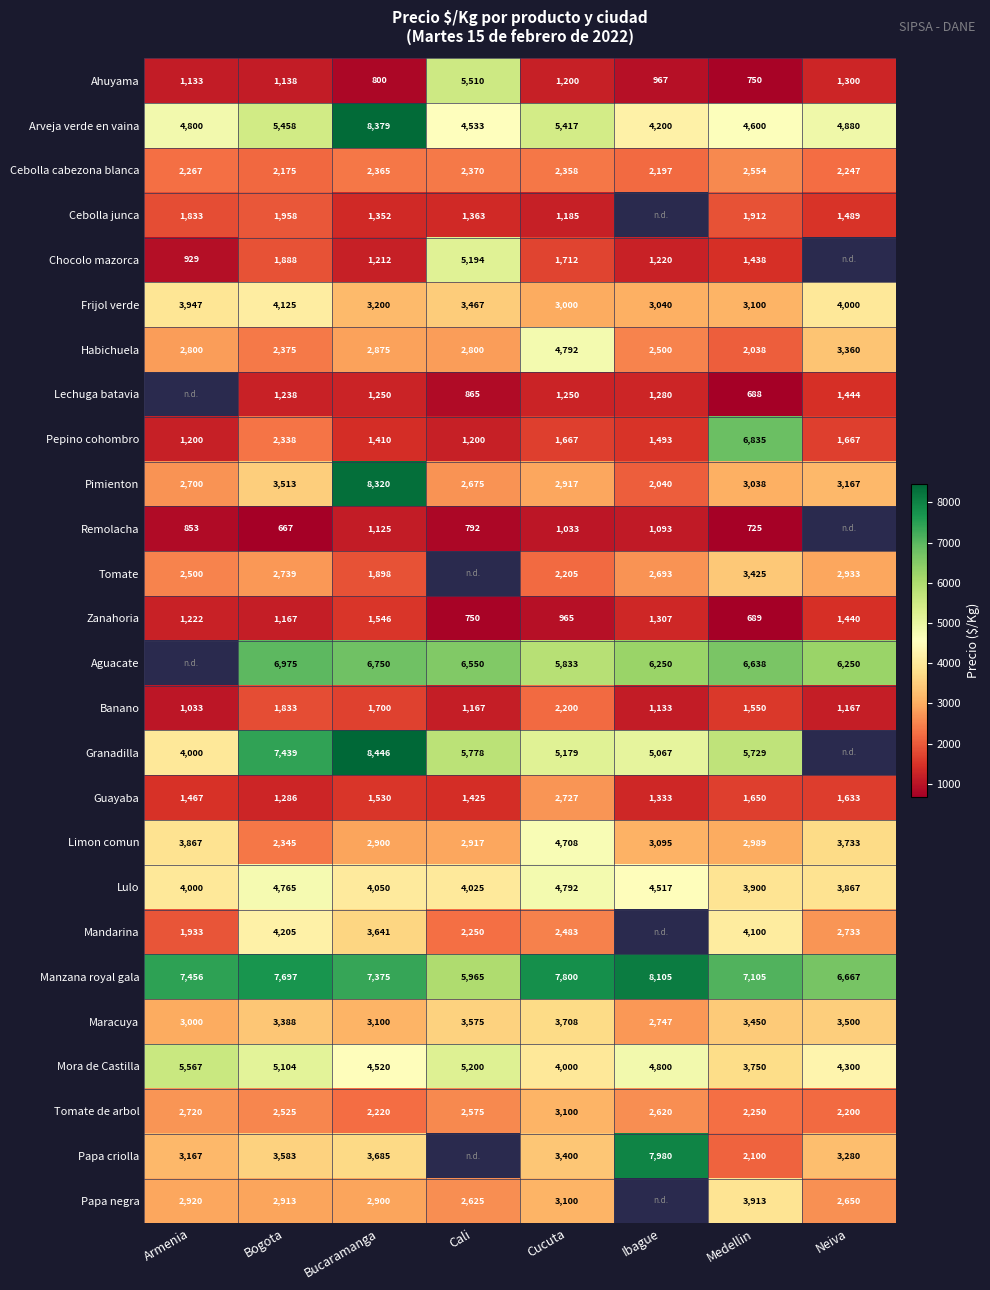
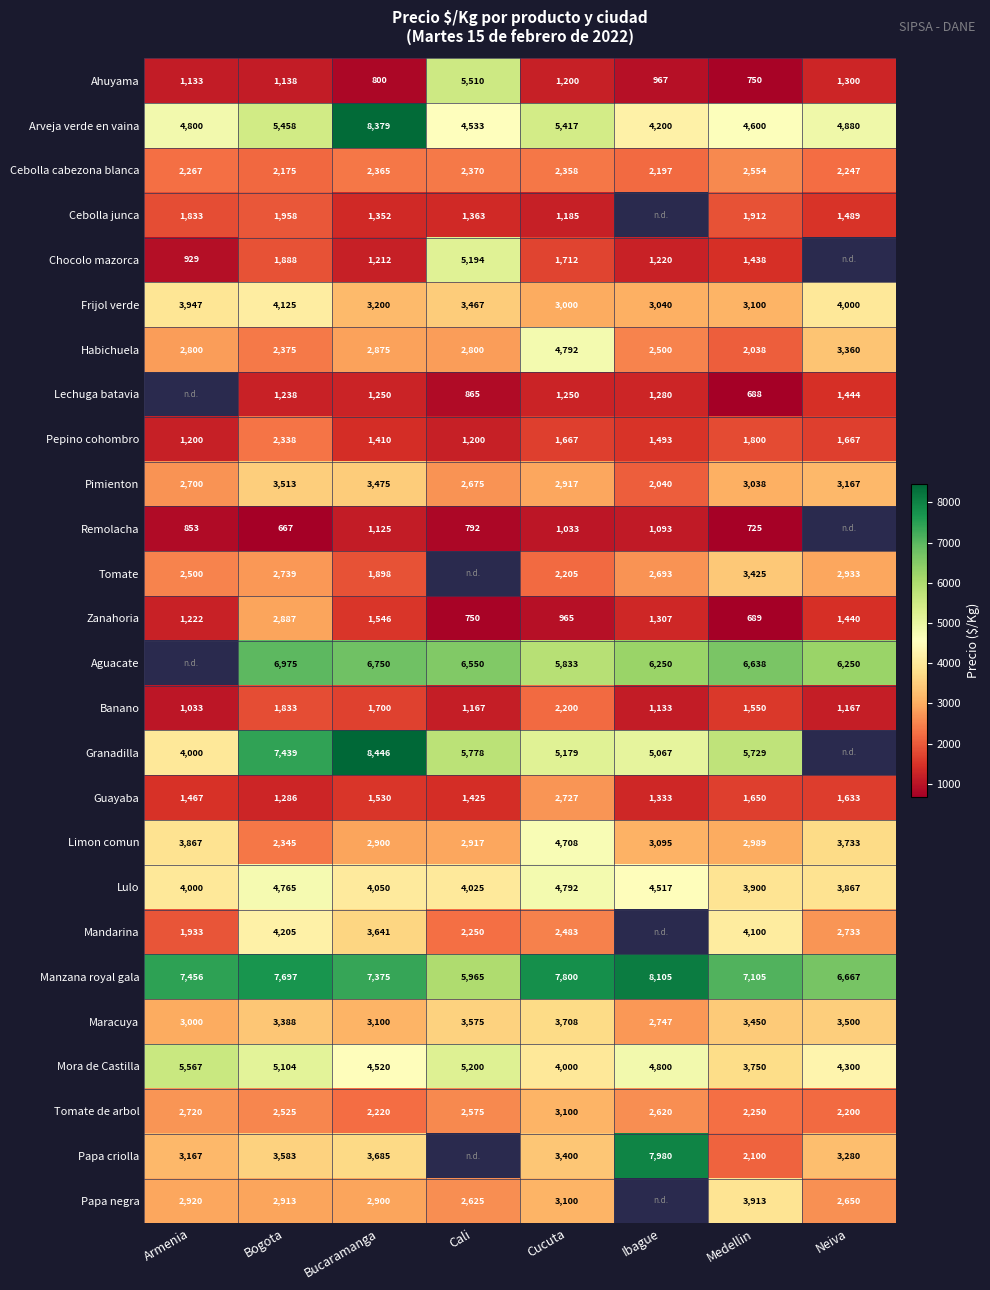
  {
    "Ahuyama": {
      "Armenia": "1,133",
      "Bogota": "1,138",
      "Bucaramanga": "800",
      "Cali": "5,510",
      "Cucuta": "1,200",
      "Ibague": "967",
      "Medellin": "750",
      "Neiva": "1,300"
    },
    "Arveja verde en vaina": {
      "Armenia": "4,800",
      "Bogota": "5,458",
      "Bucaramanga": "8,379",
      "Cali": "4,533",
      "Cucuta": "5,417",
      "Ibague": "4,200",
      "Medellin": "4,600",
      "Neiva": "4,880"
    },
    "Cebolla cabezona blanca": {
      "Armenia": "2,267",
      "Bogota": "2,175",
      "Bucaramanga": "2,365",
      "Cali": "2,370",
      "Cucuta": "2,358",
      "Ibague": "2,197",
      "Medellin": "2,554",
      "Neiva": "2,247"
    },
    "Cebolla junca": {
      "Armenia": "1,833",
      "Bogota": "1,958",
      "Bucaramanga": "1,352",
      "Cali": "1,363",
      "Cucuta": "1,185",
      "Medellin": "1,912",
      "Neiva": "1,489"
    },
    "Chocolo mazorca": {
      "Armenia": "929",
      "Bogota": "1,888",
      "Bucaramanga": "1,212",
      "Cali": "5,194",
      "Cucuta": "1,712",
      "Ibague": "1,220",
      "Medellin": "1,438"
    },
    "Frijol verde": {
      "Armenia": "3,947",
      "Bogota": "4,125",
      "Bucaramanga": "3,200",
      "Cali": "3,467",
      "Cucuta": "3,000",
      "Ibague": "3,040",
      "Medellin": "3,100",
      "Neiva": "4,000"
    },
    "Habichuela": {
      "Armenia": "2,800",
      "Bogota": "2,375",
      "Bucaramanga": "2,875",
      "Cali": "2,800",
      "Cucuta": "4,792",
      "Ibague": "2,500",
      "Medellin": "2,038",
      "Neiva": "3,360"
    },
    "Lechuga batavia": {
      "Bogota": "1,238",
      "Bucaramanga": "1,250",
      "Cali": "865",
      "Cucuta": "1,250",
      "Ibague": "1,280",
      "Medellin": "688",
      "Neiva": "1,444"
    },
    "Pepino cohombro": {
      "Armenia": "1,200",
      "Bogota": "2,338",
      "Bucaramanga": "1,410",
      "Cali": "1,200",
      "Cucuta": "1,667",
      "Ibague": "1,493",
-     "Medellin": "6,835",
+     "Medellin": "1,800",
      "Neiva": "1,667"
    },
    "Pimienton": {
      "Armenia": "2,700",
      "Bogota": "3,513",
-     "Bucaramanga": "8,320",
+     "Bucaramanga": "3,475",
      "Cali": "2,675",
      "Cucuta": "2,917",
      "Ibague": "2,040",
      "Medellin": "3,038",
      "Neiva": "3,167"
    },
    "Remolacha": {
      "Armenia": "853",
      "Bogota": "667",
      "Bucaramanga": "1,125",
      "Cali": "792",
      "Cucuta": "1,033",
      "Ibague": "1,093",
      "Medellin": "725"
    },
    "Tomate": {
      "Armenia": "2,500",
      "Bogota": "2,739",
      "Bucaramanga": "1,898",
      "Cucuta": "2,205",
      "Ibague": "2,693",
      "Medellin": "3,425",
      "Neiva": "2,933"
    },
    "Zanahoria": {
      "Armenia": "1,222",
-     "Bogota": "1,167",
+     "Bogota": "2,887",
      "Bucaramanga": "1,546",
      "Cali": "750",
      "Cucuta": "965",
      "Ibague": "1,307",
      "Medellin": "689",
      "Neiva": "1,440"
    },
    "Aguacate": {
      "Bogota": "6,975",
      "Bucaramanga": "6,750",
      "Cali": "6,550",
      "Cucuta": "5,833",
      "Ibague": "6,250",
      "Medellin": "6,638",
      "Neiva": "6,250"
    },
    "Banano": {
      "Armenia": "1,033",
      "Bogota": "1,833",
      "Bucaramanga": "1,700",
      "Cali": "1,167",
      "Cucuta": "2,200",
      "Ibague": "1,133",
      "Medellin": "1,550",
      "Neiva": "1,167"
    },
    "Granadilla": {
      "Armenia": "4,000",
      "Bogota": "7,439",
      "Bucaramanga": "8,446",
      "Cali": "5,778",
      "Cucuta": "5,179",
      "Ibague": "5,067",
      "Medellin": "5,729"
    },
    "Guayaba": {
      "Armenia": "1,467",
      "Bogota": "1,286",
      "Bucaramanga": "1,530",
      "Cali": "1,425",
      "Cucuta": "2,727",
      "Ibague": "1,333",
      "Medellin": "1,650",
      "Neiva": "1,633"
    },
    "Limon comun": {
      "Armenia": "3,867",
      "Bogota": "2,345",
      "Bucaramanga": "2,900",
      "Cali": "2,917",
      "Cucuta": "4,708",
      "Ibague": "3,095",
      "Medellin": "2,989",
      "Neiva": "3,733"
    },
    "Lulo": {
      "Armenia": "4,000",
      "Bogota": "4,765",
      "Bucaramanga": "4,050",
      "Cali": "4,025",
      "Cucuta": "4,792",
      "Ibague": "4,517",
      "Medellin": "3,900",
      "Neiva": "3,867"
    },
    "Mandarina": {
      "Armenia": "1,933",
      "Bogota": "4,205",
      "Bucaramanga": "3,641",
      "Cali": "2,250",
      "Cucuta": "2,483",
      "Medellin": "4,100",
      "Neiva": "2,733"
    },
    "Manzana royal gala": {
      "Armenia": "7,456",
      "Bogota": "7,697",
      "Bucaramanga": "7,375",
      "Cali": "5,965",
      "Cucuta": "7,800",
      "Ibague": "8,105",
      "Medellin": "7,105",
      "Neiva": "6,667"
    },
    "Maracuya": {
      "Armenia": "3,000",
      "Bogota": "3,388",
      "Bucaramanga": "3,100",
      "Cali": "3,575",
      "Cucuta": "3,708",
      "Ibague": "2,747",
      "Medellin": "3,450",
      "Neiva": "3,500"
    },
    "Mora de Castilla": {
      "Armenia": "5,567",
      "Bogota": "5,104",
      "Bucaramanga": "4,520",
      "Cali": "5,200",
      "Cucuta": "4,000",
      "Ibague": "4,800",
      "Medellin": "3,750",
      "Neiva": "4,300"
    },
    "Tomate de arbol": {
      "Armenia": "2,720",
      "Bogota": "2,525",
      "Bucaramanga": "2,220",
      "Cali": "2,575",
      "Cucuta": "3,100",
      "Ibague": "2,620",
      "Medellin": "2,250",
      "Neiva": "2,200"
    },
    "Papa criolla": {
      "Armenia": "3,167",
      "Bogota": "3,583",
      "Bucaramanga": "3,685",
      "Cucuta": "3,400",
      "Ibague": "7,980",
      "Medellin": "2,100",
      "Neiva": "3,280"
    },
    "Papa negra": {
      "Armenia": "2,920",
      "Bogota": "2,913",
      "Bucaramanga": "2,900",
      "Cali": "2,625",
      "Cucuta": "3,100",
      "Medellin": "3,913",
      "Neiva": "2,650"
    }
  }
